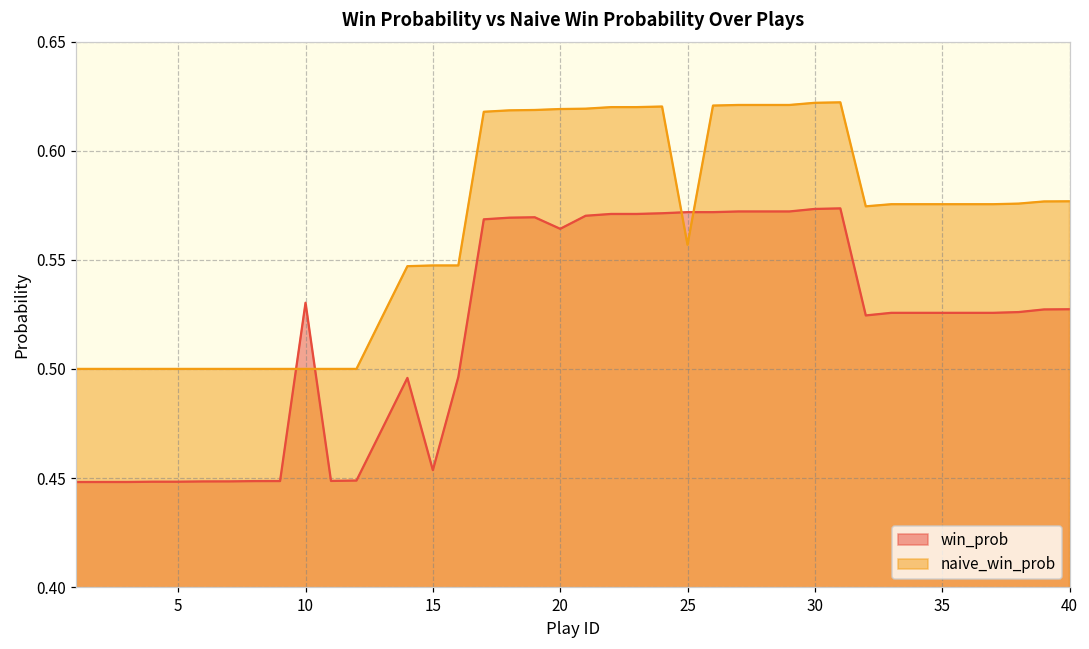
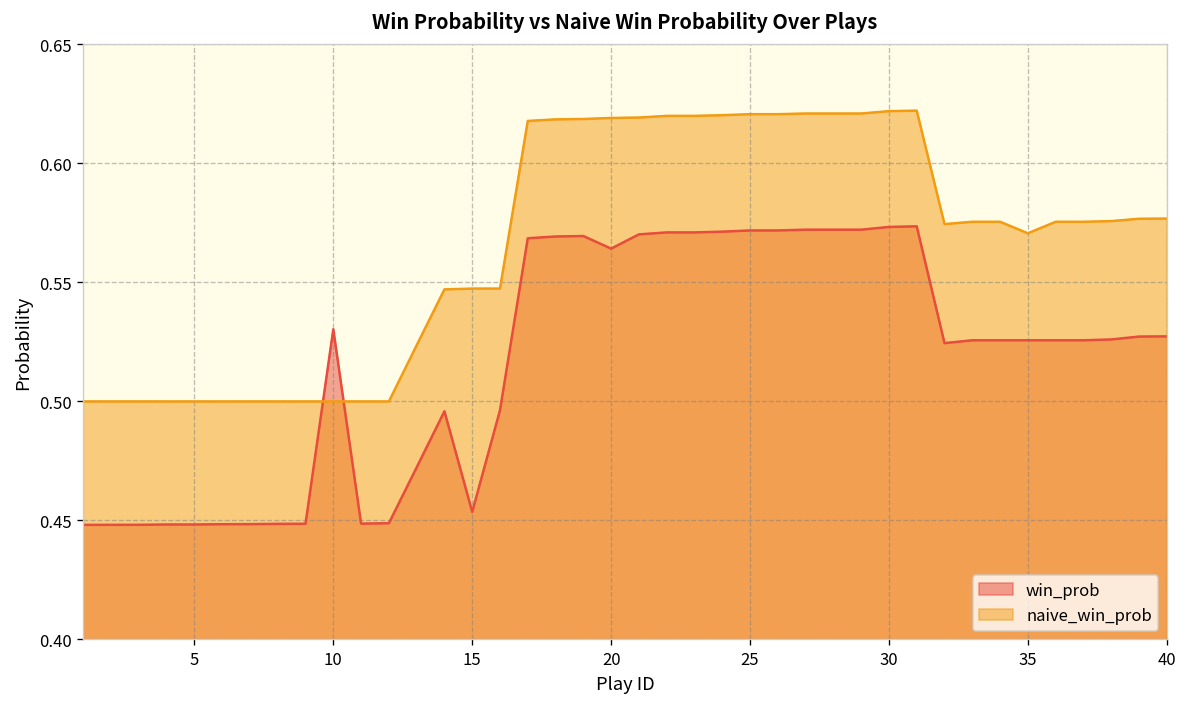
  {
    "win_prob": {
      "5": 0.448,
      "10": 0.530,
      "15": 0.454,
      "20": 0.564,
      "25": 0.572,
      "30": 0.573,
      "35": 0.526,
      "40": 0.527
    },
    "naive_win_prob": {
      "5": 0.500,
      "10": 0.500,
      "15": 0.547,
      "20": 0.619,
-     "25": 0.557,
+     "25": 0.621,
      "30": 0.622,
-     "35": 0.575,
+     "35": 0.571,
      "40": 0.577
    }
  }
